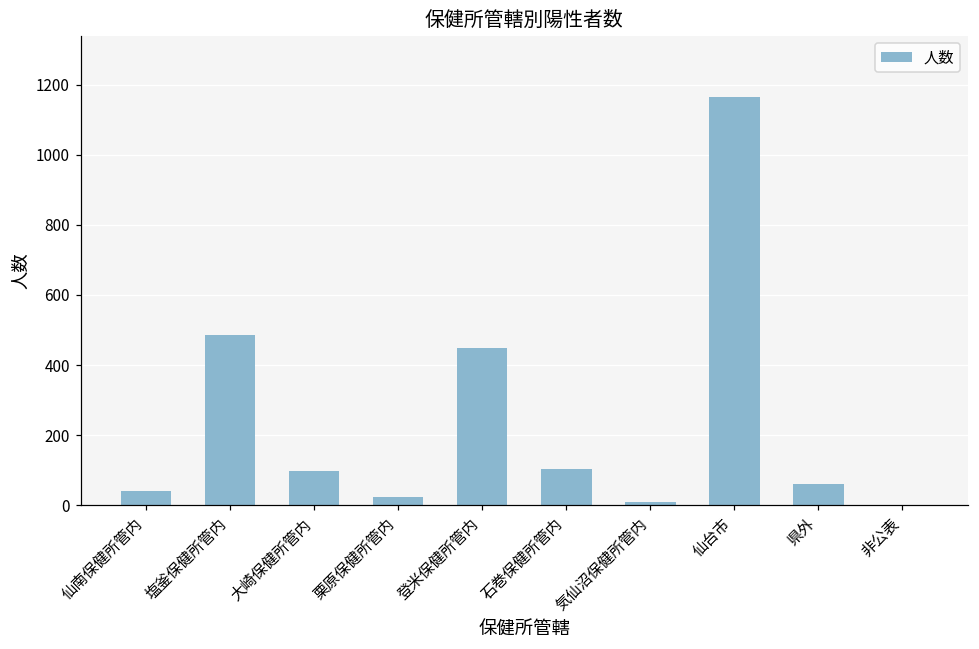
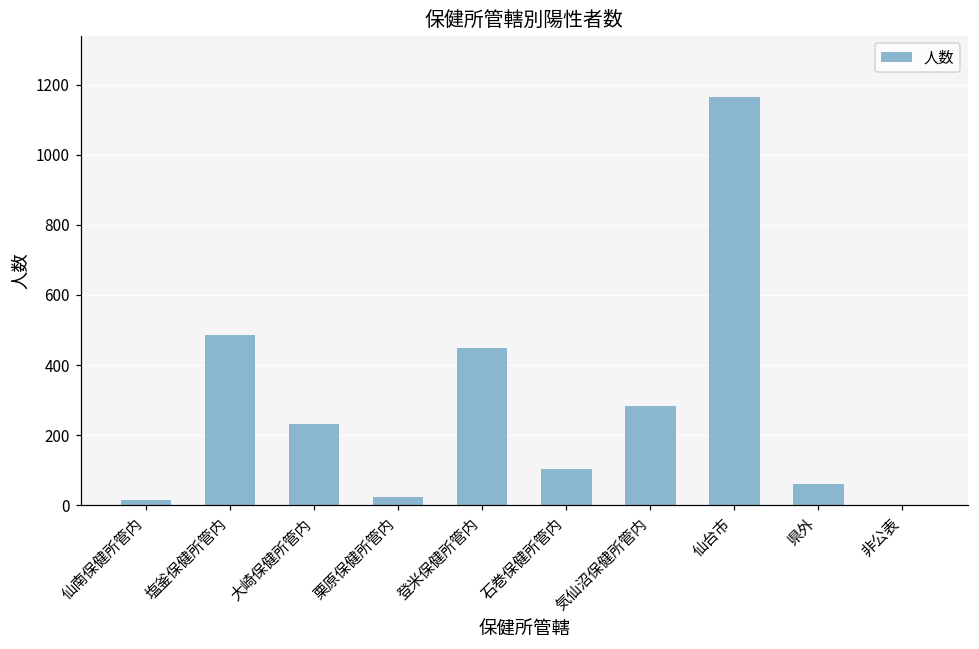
  {
-   "仙南保健所管内": 40,
+   "仙南保健所管内": 10,
    "塩釜保健所管内": 490,
-   "大崎保健所管内": 100,
+   "大崎保健所管内": 230,
    "栗原保健所管内": 20,
    "登米保健所管内": 450,
    "石巻保健所管内": 100,
-   "気仙沼保健所管内": 10,
+   "気仙沼保健所管内": 280,
    "仙台市": 1170,
    "県外": 60
  }
